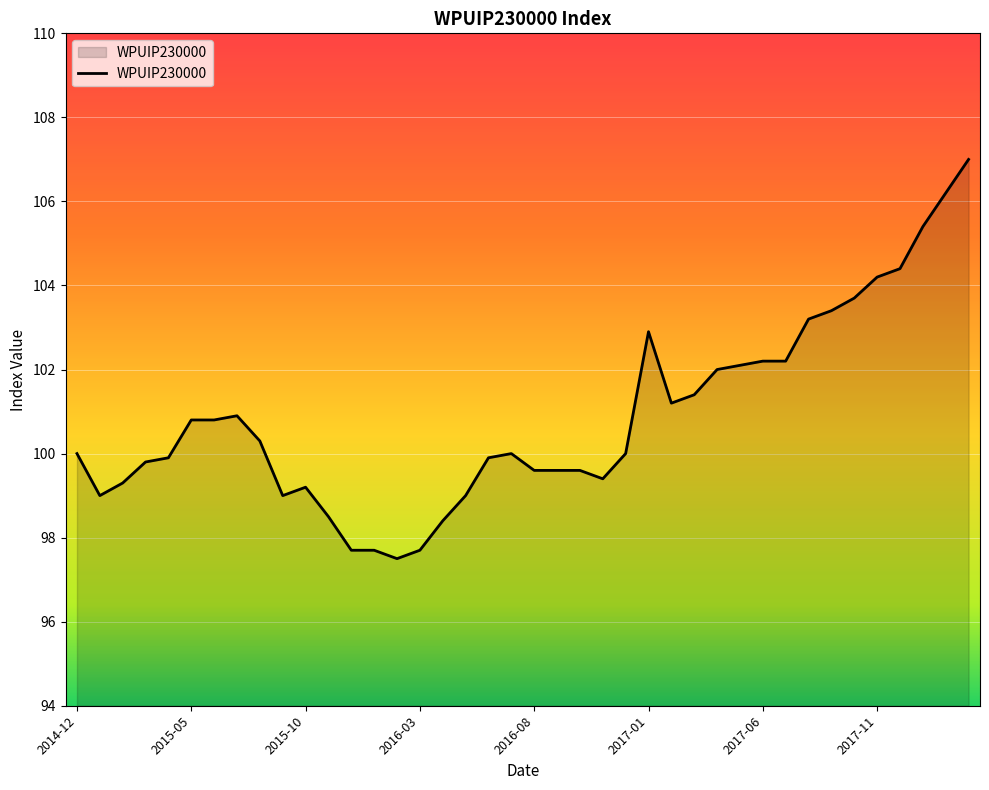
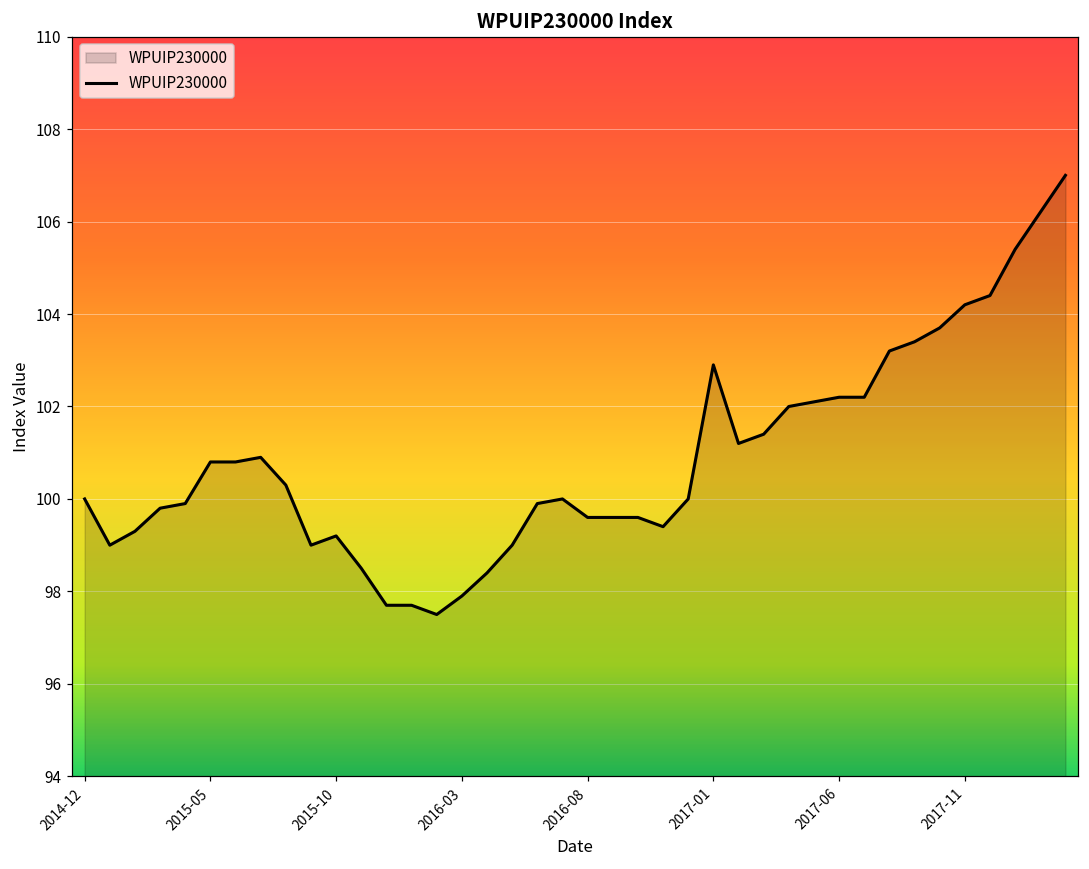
  {
    "2014-12": 100.0,
    "2015-05": 100.8,
    "2015-10": 99.2,
-   "2016-03": 97.7,
+   "2016-03": 97.9,
    "2016-08": 99.6,
    "2017-01": 102.9,
    "2017-06": 102.2,
    "2017-11": 104.2
  }
